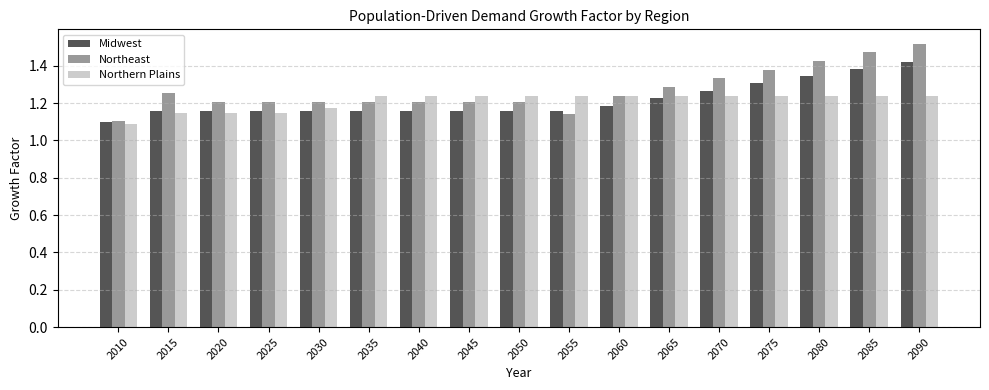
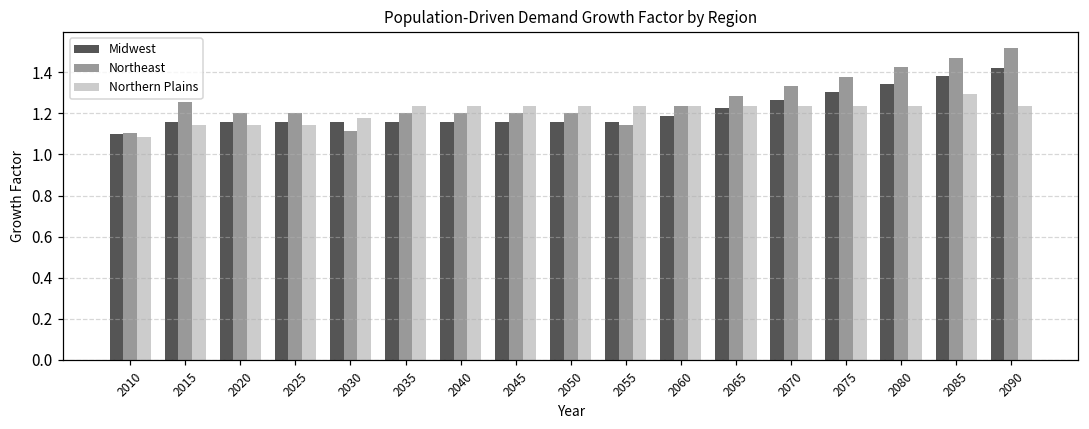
  {
    "Midwest": {
      "2010": 1.10,
      "2015": 1.16,
      "2020": 1.16,
      "2025": 1.16,
      "2030": 1.16,
      "2035": 1.16,
      "2040": 1.16,
      "2045": 1.16,
      "2050": 1.16,
      "2055": 1.16,
      "2060": 1.18,
      "2065": 1.23,
      "2070": 1.27,
      "2075": 1.31,
      "2080": 1.34,
      "2085": 1.38,
      "2090": 1.42
    },
    "Northeast": {
      "2010": 1.11,
      "2015": 1.25,
      "2020": 1.20,
      "2025": 1.20,
-     "2030": 1.20,
+     "2030": 1.12,
      "2035": 1.20,
      "2040": 1.20,
      "2045": 1.20,
      "2050": 1.20,
      "2055": 1.14,
      "2060": 1.24,
      "2065": 1.28,
      "2070": 1.33,
      "2075": 1.38,
      "2080": 1.42,
      "2085": 1.47,
      "2090": 1.52
    },
    "Northern Plains": {
      "2010": 1.09,
      "2015": 1.15,
      "2020": 1.15,
      "2025": 1.15,
      "2030": 1.17,
      "2035": 1.24,
      "2040": 1.24,
      "2045": 1.24,
      "2050": 1.24,
      "2055": 1.24,
      "2060": 1.24,
      "2065": 1.24,
      "2070": 1.24,
      "2075": 1.24,
      "2080": 1.24,
-     "2085": 1.24,
+     "2085": 1.30,
      "2090": 1.24
    }
  }
